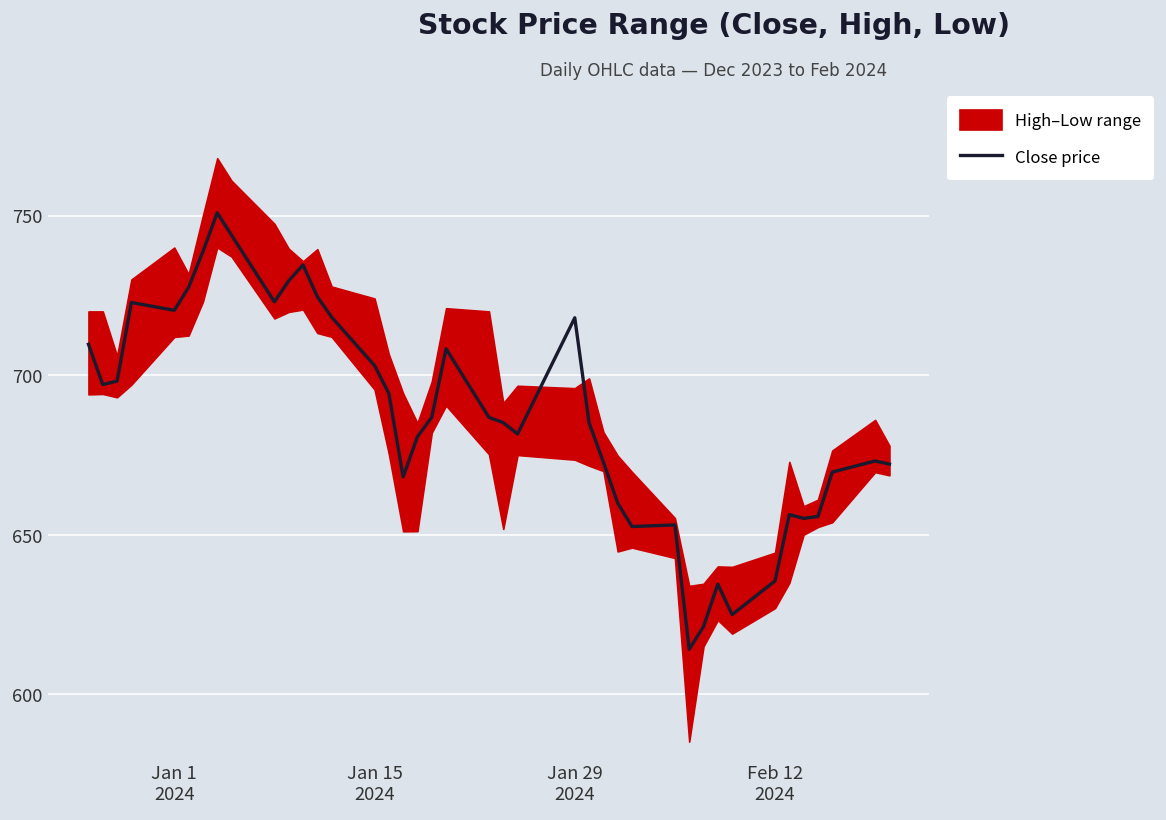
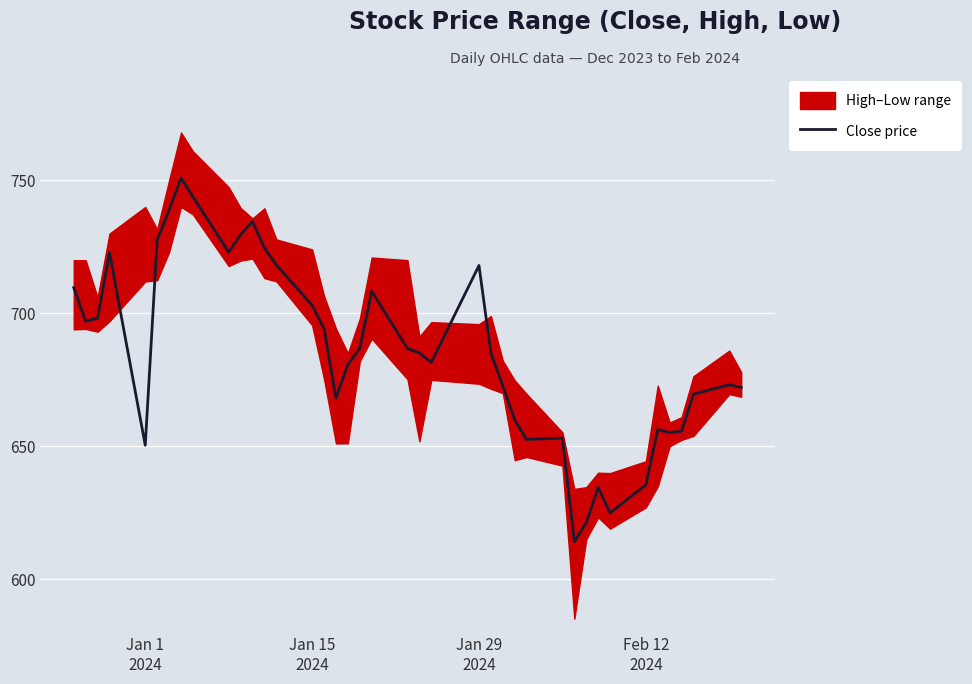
  {
    "Close price": {
-     "Jan 1 2024": 720,
+     "Jan 1 2024": 650,
      "Jan 15 2024": 703,
      "Jan 29 2024": 718,
      "Feb 12 2024": 636
    }
  }
